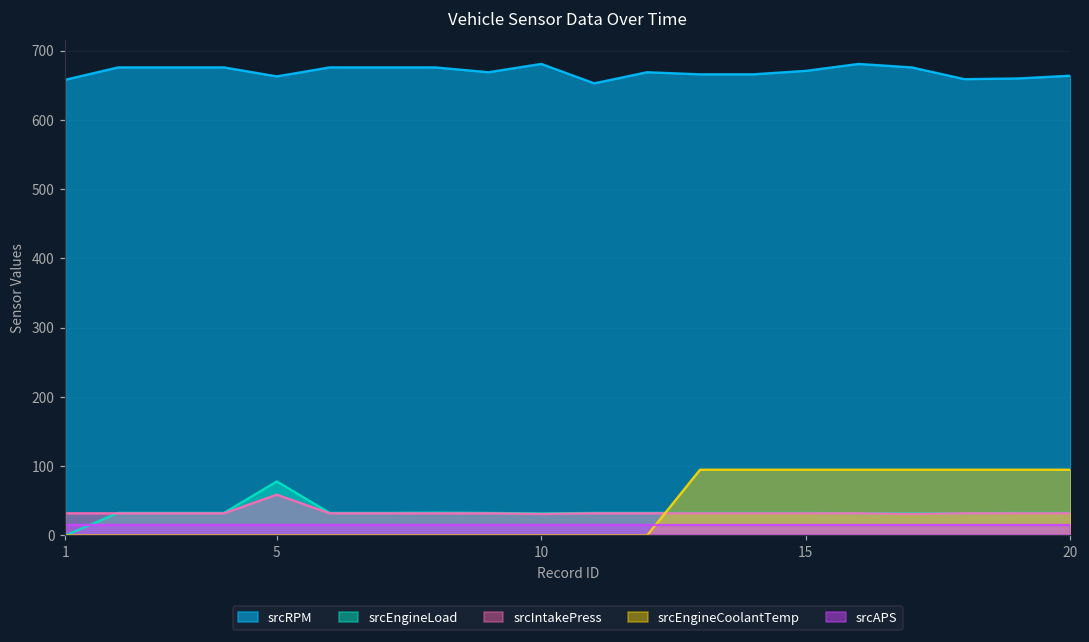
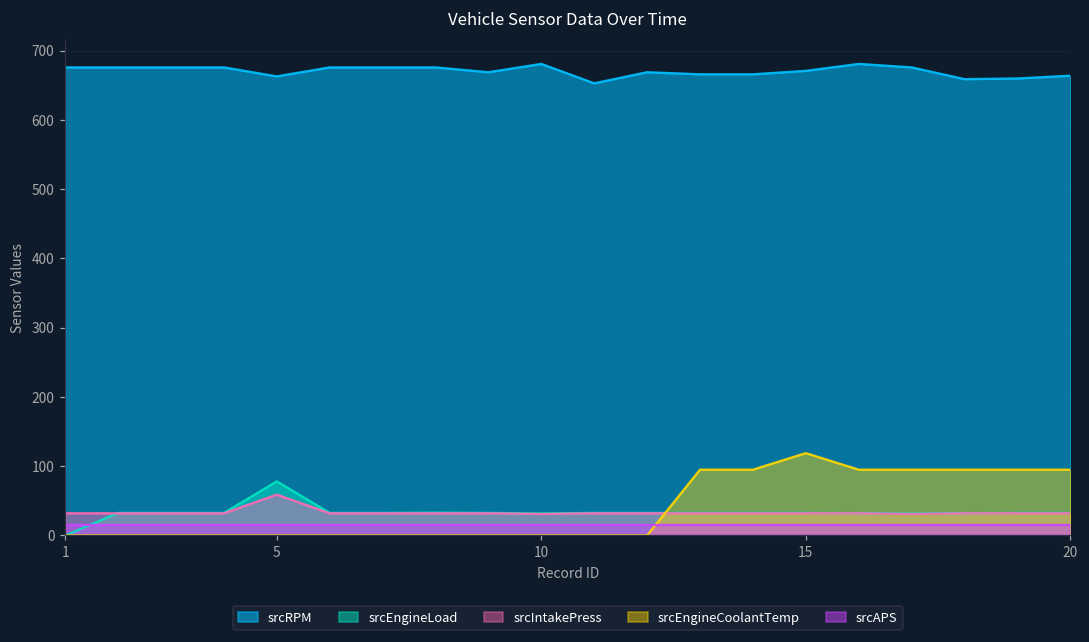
  {
    "srcRPM": {
-     "1": 660,
+     "1": 680,
      "5": 660,
      "10": 680,
      "15": 670,
      "20": 660
    },
    "srcEngineLoad": {
      "5": 80
    },
    "srcIntakePress": {
      "1": 30,
      "5": 60
    },
    "srcEngineCoolantTemp": {
      "5": 0,
      "10": 0,
-     "15": 100,
+     "15": 120,
      "20": 100
    },
    "srcAPS": {
      "1": 10,
      "5": 10,
      "10": 10,
      "15": 10,
      "20": 10
    }
  }
